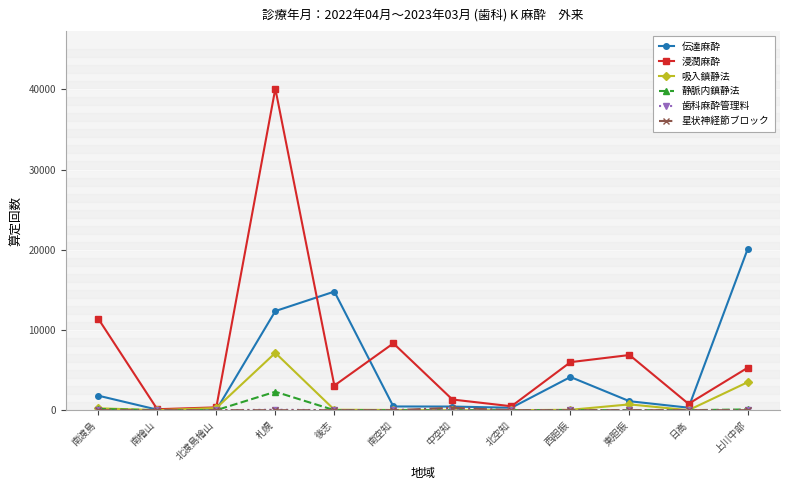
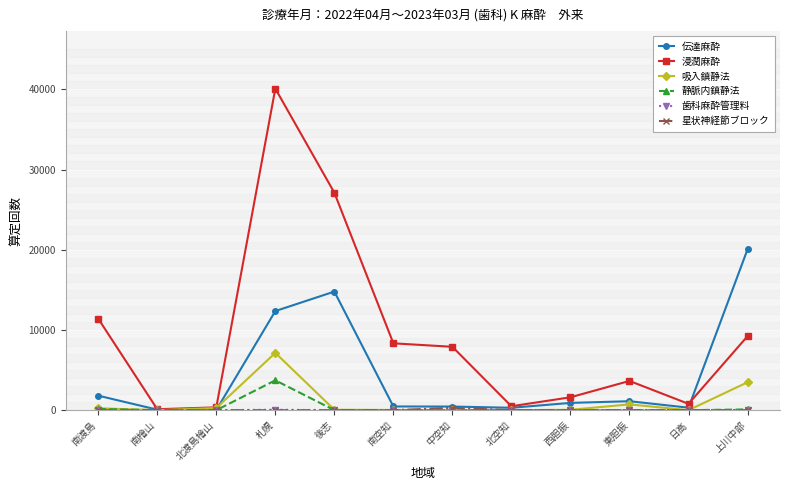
  {
    "伝達麻酔": {
      "南渡島": 2000,
      "札幌": 12000,
      "後志": 15000,
      "南空知": 0,
-     "西胆振": 4000,
+     "西胆振": 1000,
      "東胆振": 1000,
      "上川中部": 20000
    },
    "浸潤麻酔": {
      "南渡島": 11000,
      "札幌": 40000,
-     "後志": 3000,
+     "後志": 27000,
      "南空知": 8000,
-     "中空知": 1000,
-     "西胆振": 6000,
-     "東胆振": 7000,
+     "中空知": 8000,
+     "西胆振": 2000,
+     "東胆振": 4000,
      "日高": 1000,
-     "上川中部": 5000
+     "上川中部": 9000
    },
    "吸入鎮静法": {
      "札幌": 7000,
      "東胆振": 1000,
      "上川中部": 3000
    },
    "静脈内鎮静法": {
-     "札幌": 2000
+     "札幌": 4000
    }
  }
